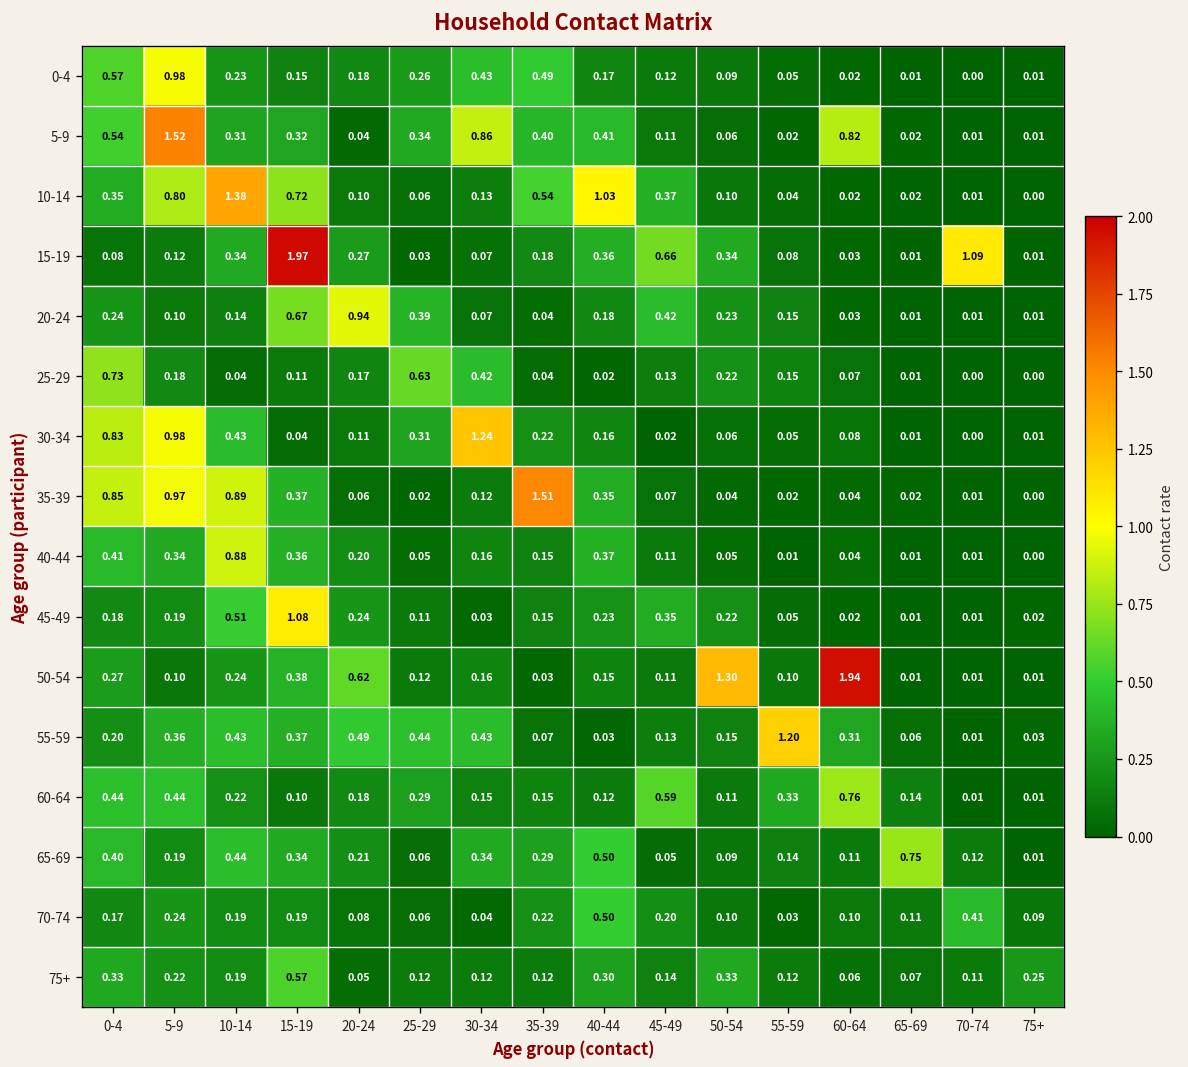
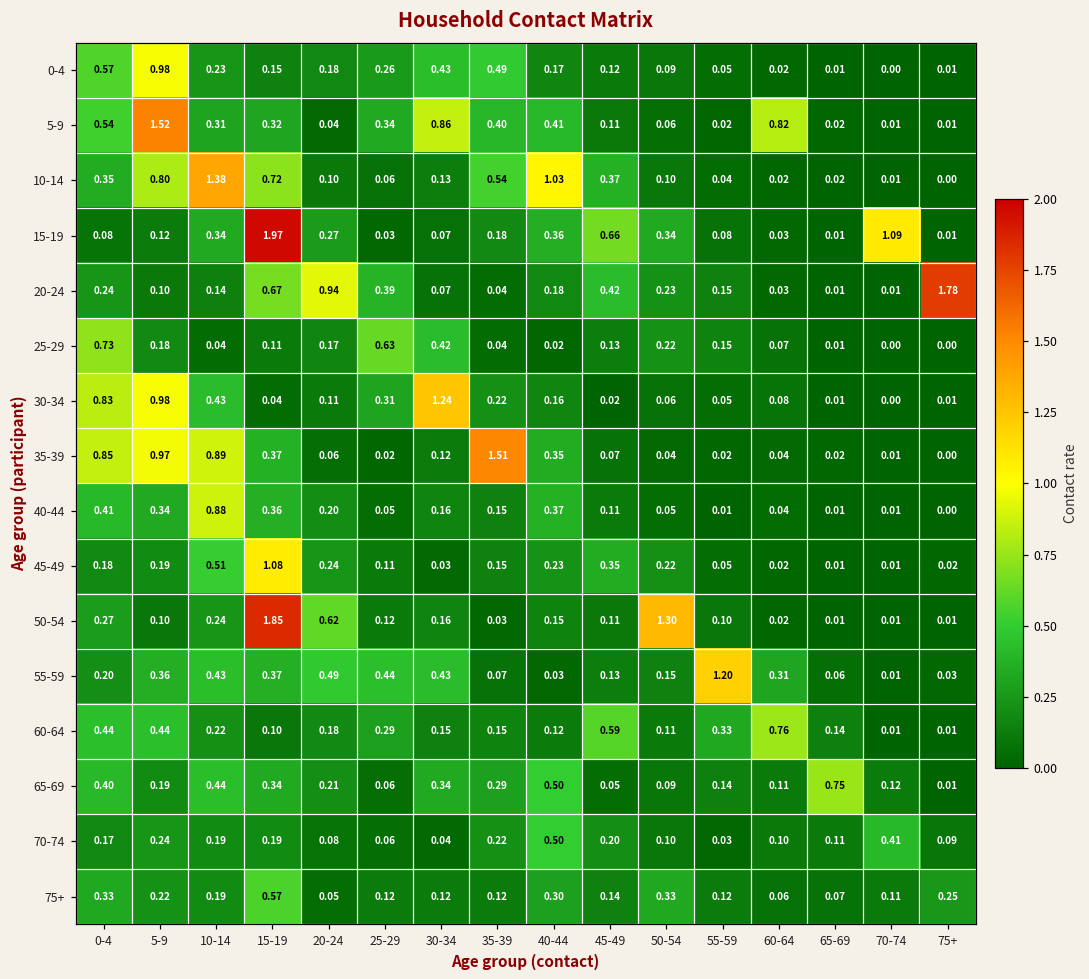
  {
    "20-24": {
      "0-4": 0.24,
      "5-9": 0.10,
      "10-14": 0.14,
      "15-19": 0.67,
      "20-24": 0.94,
      "25-29": 0.39,
      "30-34": 0.07,
      "35-39": 0.04,
      "40-44": 0.18,
      "45-49": 0.42,
      "50-54": 0.23,
      "55-59": 0.15,
      "60-64": 0.03,
      "65-69": 0.01,
      "70-74": 0.01,
-     "75+": 0.01
+     "75+": 1.78
    },
    "50-54": {
      "0-4": 0.27,
      "5-9": 0.10,
      "10-14": 0.24,
-     "15-19": 0.38,
+     "15-19": 1.85,
      "20-24": 0.62,
      "25-29": 0.12,
      "30-34": 0.16,
      "35-39": 0.03,
      "40-44": 0.15,
      "45-49": 0.11,
      "50-54": 1.30,
      "55-59": 0.10,
-     "60-64": 1.94,
+     "60-64": 0.02,
      "65-69": 0.01,
      "70-74": 0.01,
      "75+": 0.01
    }
  }
